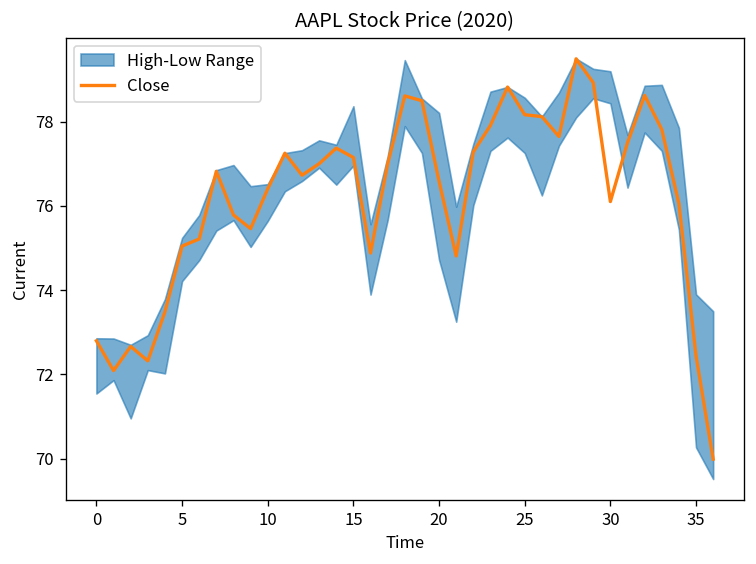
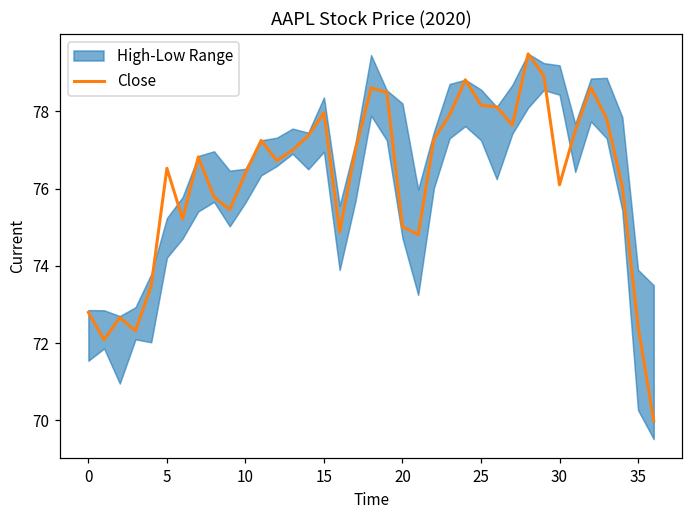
  {
    "Close": {
-     "5": 75.0,
+     "5": 76.5,
      "10": 76.4,
-     "15": 77.1,
-     "20": 76.6,
+     "15": 78.0,
+     "20": 75.0,
      "25": 78.2,
      "30": 76.1,
      "35": 72.4
    }
  }
